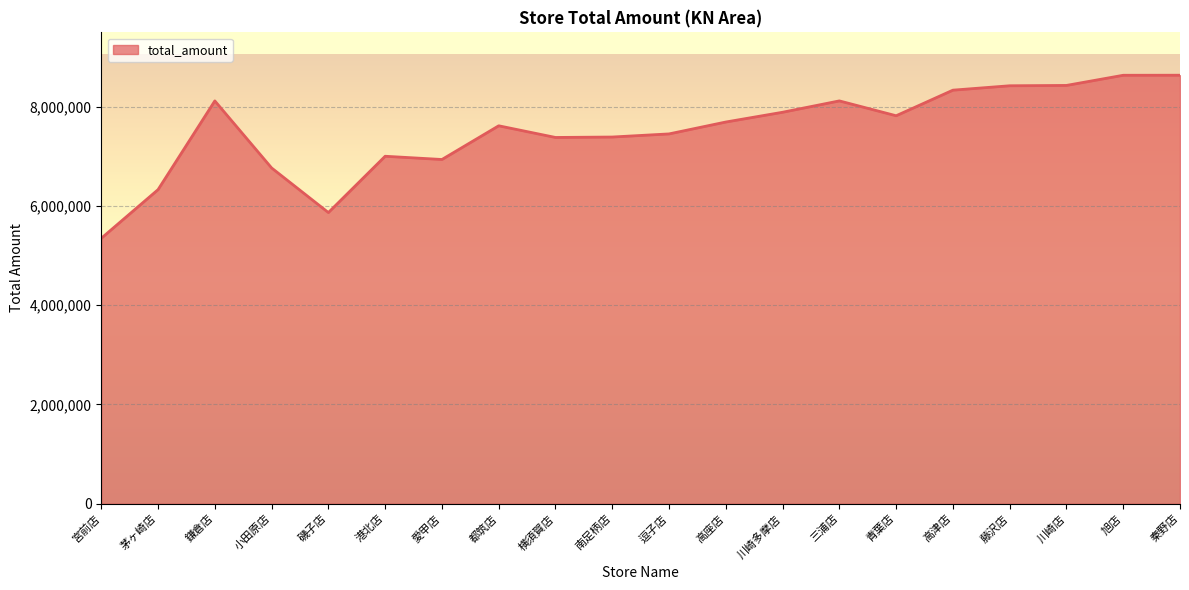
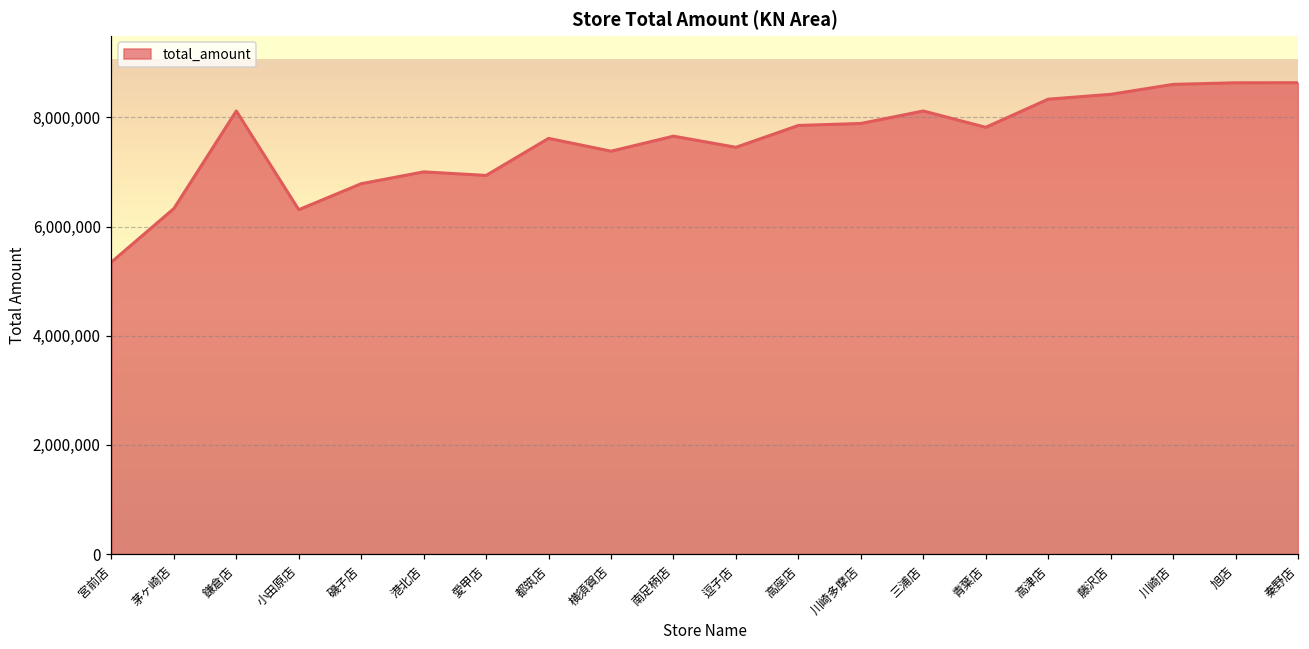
  {
    "宮前店": "5,400,000",
    "茅ヶ崎店": "6,300,000",
    "鎌倉店": "8,100,000",
-   "小田原店": "6,800,000",
-   "磯子店": "5,900,000",
+   "小田原店": "6,300,000",
+   "磯子店": "6,800,000",
    "港北店": "7,000,000",
    "愛甲店": "6,900,000",
    "都筑店": "7,600,000",
    "横須賀店": "7,400,000",
-   "南足柄店": "7,400,000",
+   "南足柄店": "7,700,000",
    "逗子店": "7,500,000",
-   "高座店": "7,700,000",
+   "高座店": "7,900,000",
    "川崎多摩店": "7,900,000",
    "三浦店": "8,100,000",
    "青葉店": "7,800,000",
    "高津店": "8,300,000",
    "藤沢店": "8,400,000",
-   "川崎店": "8,400,000",
+   "川崎店": "8,600,000",
    "旭店": "8,600,000",
    "秦野店": "8,600,000"
  }
